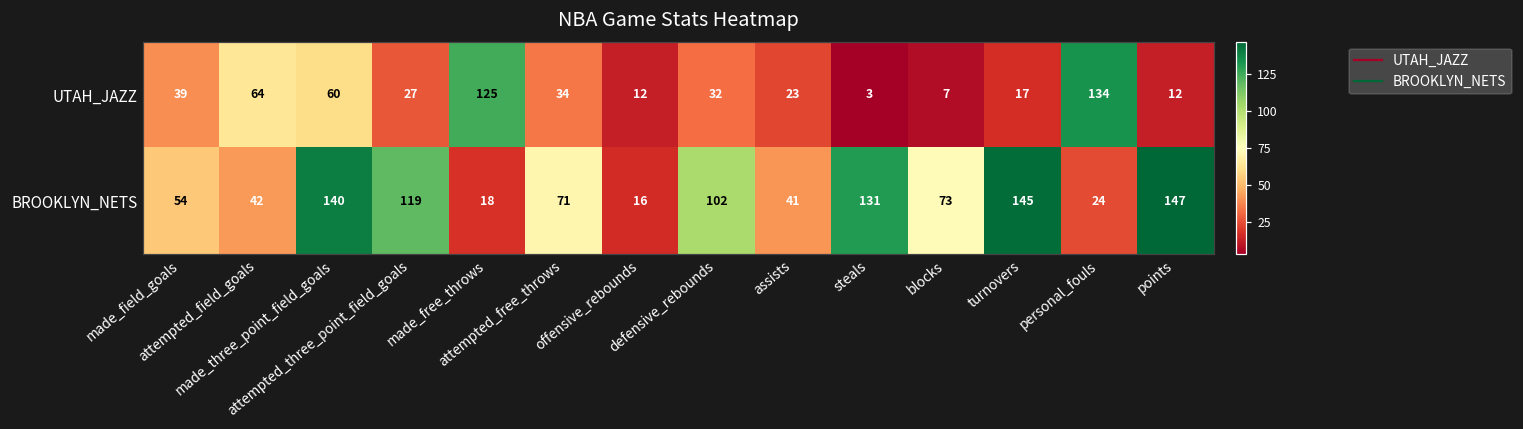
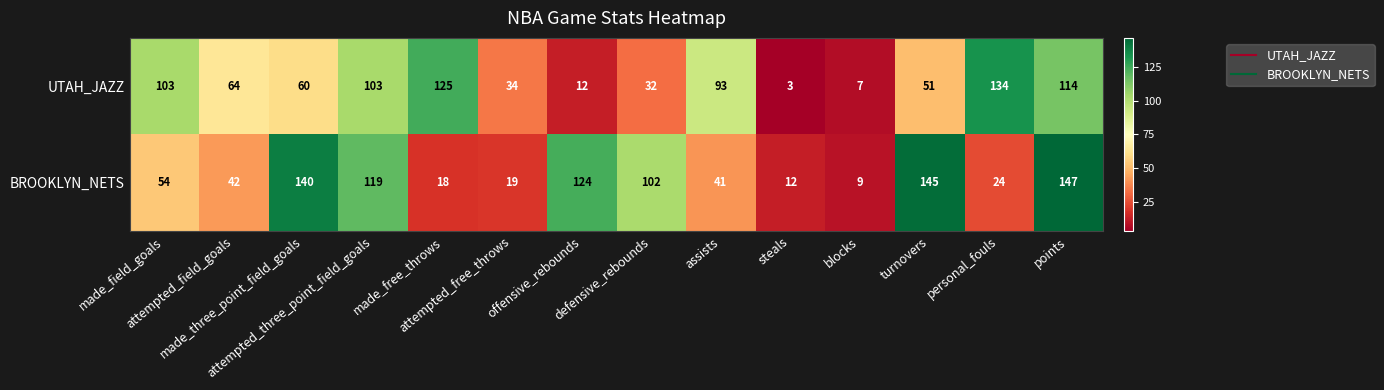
  {
    "UTAH_JAZZ": {
-     "made_field_goals": 39,
+     "made_field_goals": 103,
      "attempted_field_goals": 64,
      "made_three_point_field_goals": 60,
-     "attempted_three_point_field_goals": 27,
+     "attempted_three_point_field_goals": 103,
      "made_free_throws": 125,
      "attempted_free_throws": 34,
      "offensive_rebounds": 12,
      "defensive_rebounds": 32,
-     "assists": 23,
+     "assists": 93,
      "steals": 3,
      "blocks": 7,
-     "turnovers": 17,
+     "turnovers": 51,
      "personal_fouls": 134,
-     "points": 12
+     "points": 114
    },
    "BROOKLYN_NETS": {
      "made_field_goals": 54,
      "attempted_field_goals": 42,
      "made_three_point_field_goals": 140,
      "attempted_three_point_field_goals": 119,
      "made_free_throws": 18,
-     "attempted_free_throws": 71,
-     "offensive_rebounds": 16,
+     "attempted_free_throws": 19,
+     "offensive_rebounds": 124,
      "defensive_rebounds": 102,
      "assists": 41,
-     "steals": 131,
-     "blocks": 73,
+     "steals": 12,
+     "blocks": 9,
      "turnovers": 145,
      "personal_fouls": 24,
      "points": 147
    }
  }
